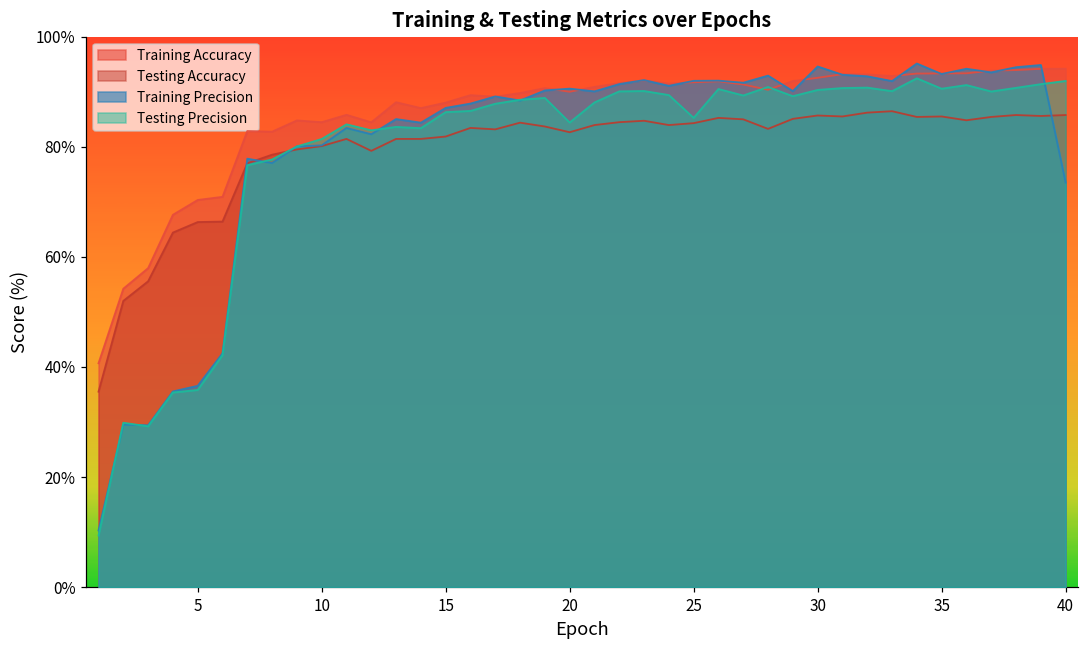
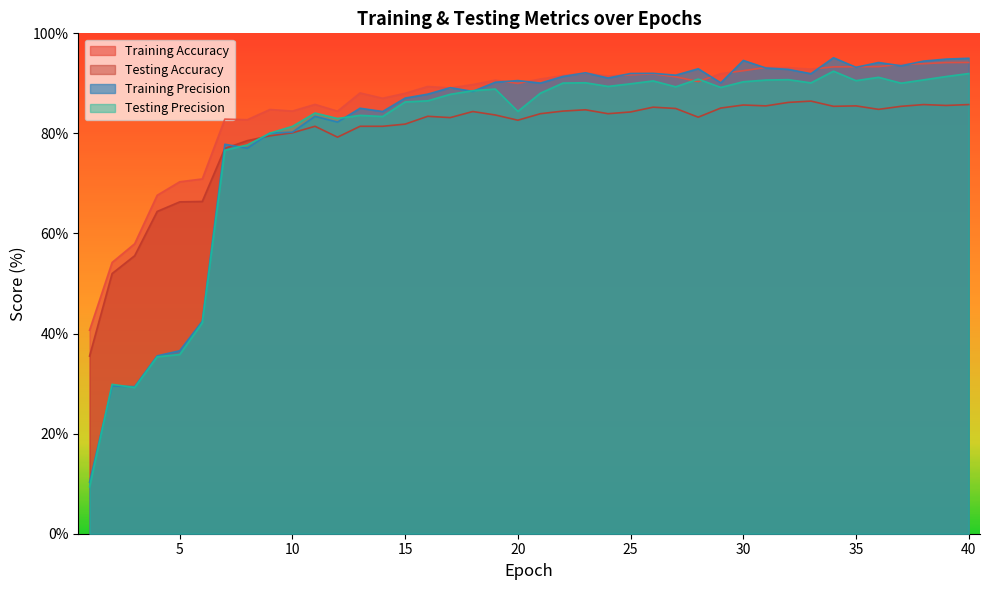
  {
    "Training Precision": {
      "5": "37%",
      "15": "87%",
      "20": "91%",
      "30": "95%",
-     "40": "73%"
+     "40": "95%"
    },
    "Testing Precision": {
      "5": "36%",
      "10": "81%",
      "15": "86%",
      "20": "84%",
-     "25": "85%",
+     "25": "90%",
      "30": "90%",
      "35": "91%",
      "40": "92%"
    }
  }
